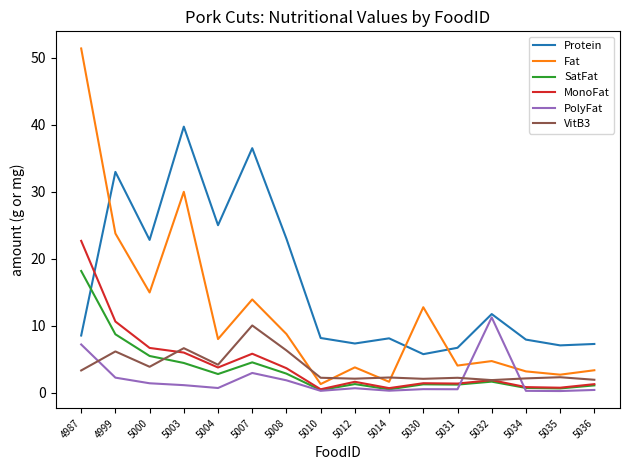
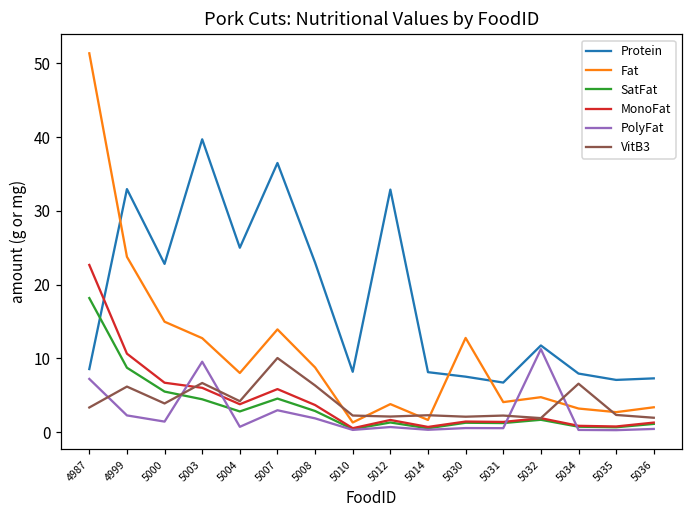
  {
    "Protein": {
      "4987": 9,
      "4999": 33,
      "5000": 23,
      "5003": 40,
      "5004": 25,
      "5007": 36,
      "5008": 23,
      "5010": 8,
-     "5012": 7,
+     "5012": 33,
      "5014": 8,
-     "5030": 6,
+     "5030": 8,
      "5031": 7,
      "5032": 12,
      "5034": 8,
      "5035": 7,
      "5036": 7
    },
    "Fat": {
      "4987": 51,
      "4999": 24,
      "5000": 15,
-     "5003": 30,
+     "5003": 13,
      "5004": 8,
      "5007": 14,
      "5008": 9,
      "5010": 1,
      "5012": 4,
      "5014": 2,
      "5030": 13,
      "5031": 4,
      "5032": 5,
      "5034": 3,
      "5036": 3
    },
    "SatFat": {
      "4987": 18,
      "4999": 9,
      "5000": 5,
      "5003": 4,
      "5004": 3,
      "5007": 5,
      "5008": 3
    },
    "MonoFat": {
      "4987": 23,
      "4999": 11,
      "5000": 7,
      "5003": 6,
      "5004": 4,
      "5007": 6,
      "5008": 4
    },
    "PolyFat": {
      "4987": 7,
      "4999": 2,
      "5000": 1,
-     "5003": 1,
+     "5003": 10,
      "5004": 1,
      "5007": 3,
      "5008": 2,
      "5012": 1,
      "5030": 1,
      "5031": 1,
      "5032": 11,
      "5034": 0,
      "5035": 0,
      "5036": 0
    },
    "VitB3": {
      "4987": 3,
      "4999": 6,
      "5000": 4,
      "5003": 7,
      "5004": 4,
      "5007": 10,
      "5008": 6,
      "5010": 2,
      "5012": 2,
      "5014": 2,
      "5030": 2,
      "5031": 2,
-     "5034": 2,
+     "5034": 7,
      "5036": 2
    }
  }
